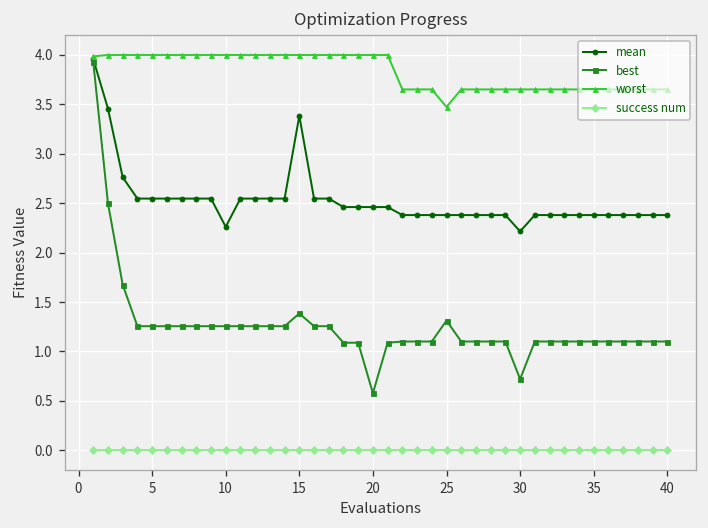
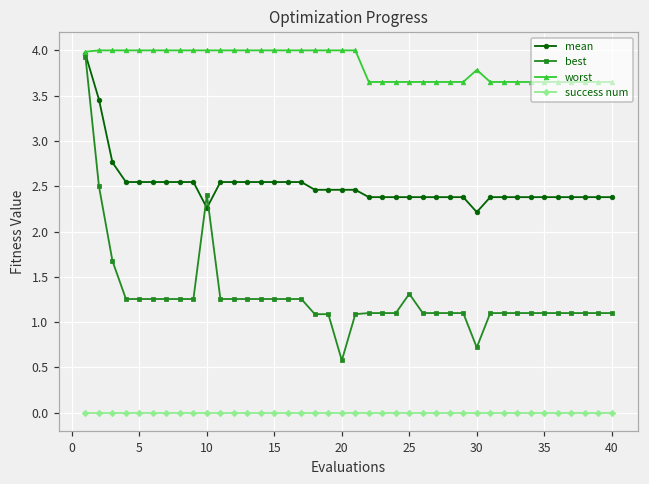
  {
    "mean": {
      "5": 2.5,
      "10": 2.3,
-     "15": 3.4,
+     "15": 2.5,
      "20": 2.5,
      "25": 2.4,
      "30": 2.2,
      "35": 2.4,
      "40": 2.4
    },
    "best": {
      "5": 1.3,
-     "10": 1.3,
-     "15": 1.4,
+     "10": 2.4,
+     "15": 1.3,
      "20": 0.6,
      "25": 1.3,
      "30": 0.7,
      "35": 1.1,
      "40": 1.1
    },
    "worst": {
      "5": 4.0,
      "10": 4.0,
      "15": 4.0,
      "20": 4.0,
-     "25": 3.5,
-     "30": 3.7
+     "25": 3.7,
+     "30": 3.8
    },
    "success num": {
      "5": 0.0,
      "10": 0.0,
      "15": 0.0,
      "20": 0.0,
      "25": 0.0,
      "30": 0.0,
      "35": 0.0,
      "40": 0.0
    }
  }
